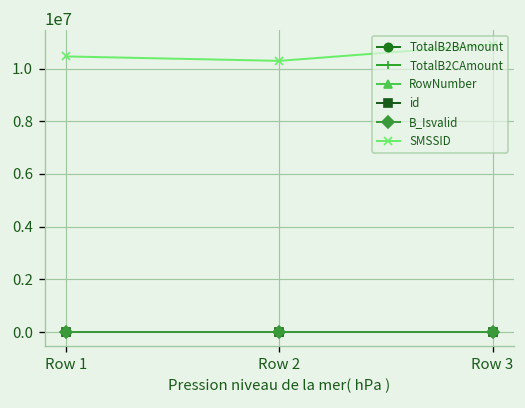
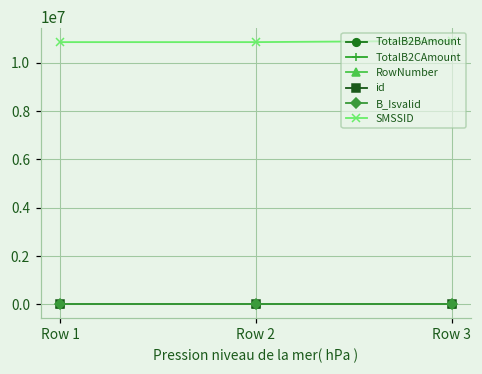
  {
    "B_Isvalid": {
      "Row 1": 0,
      "Row 2": 0,
      "Row 3": 0
    },
    "SMSSID": {
-     "Row 1": 10500000,
-     "Row 2": 10300000
+     "Row 1": 10900000,
+     "Row 2": 10900000
    }
  }
